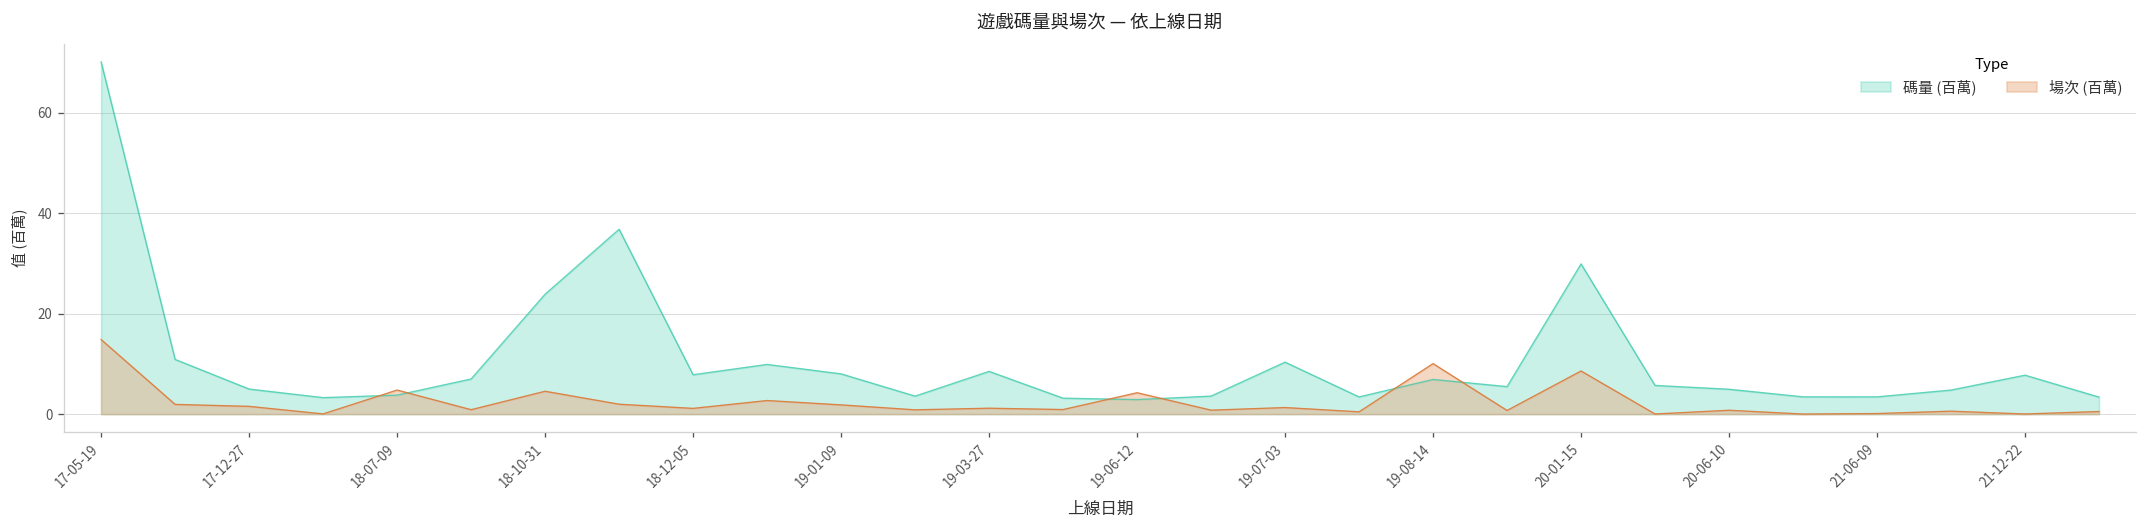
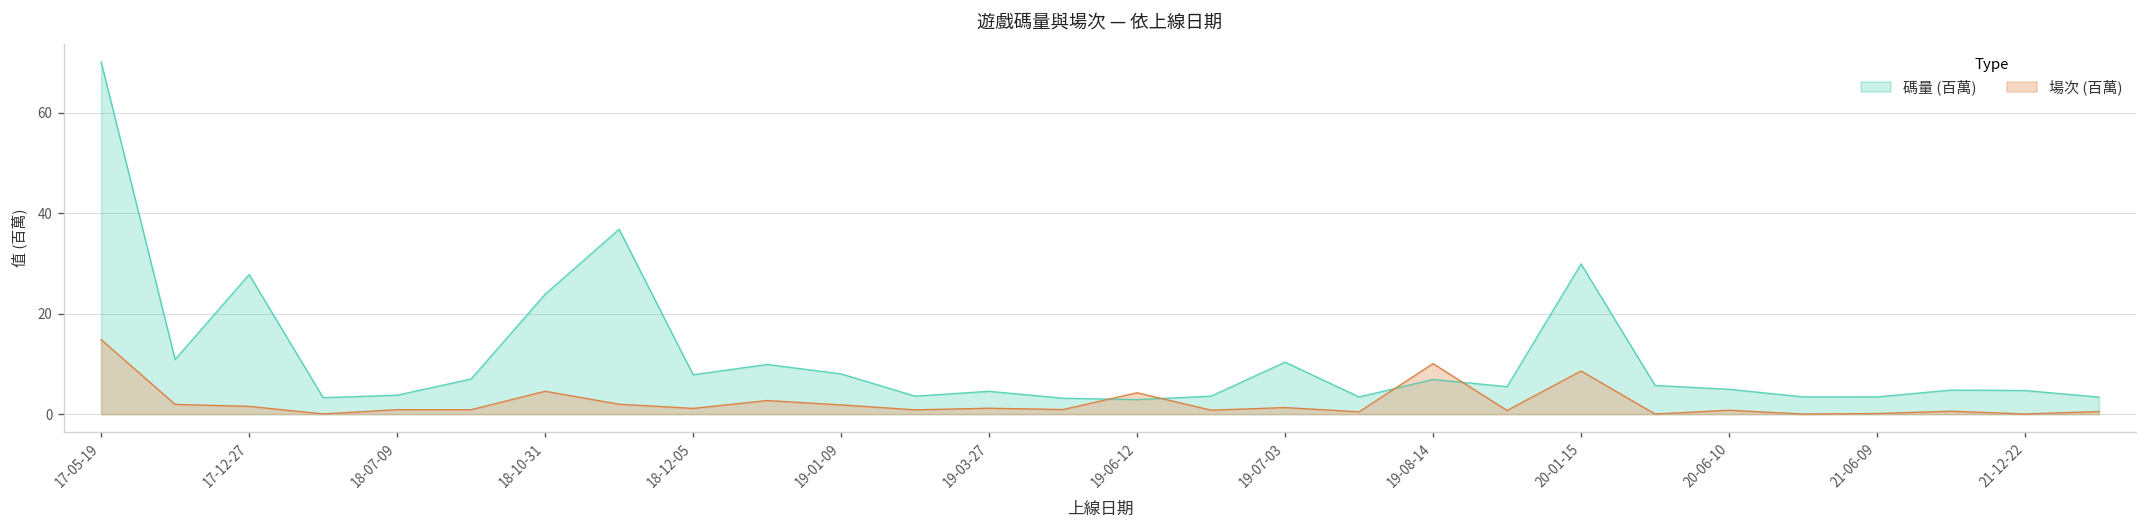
  {
    "碼量 (百萬)": {
      "17-05-19": 70,
-     "17-12-27": 5,
+     "17-12-27": 28,
      "18-07-09": 4,
      "18-10-31": 24,
      "18-12-05": 8,
      "19-01-09": 8,
-     "19-03-27": 9,
+     "19-03-27": 5,
      "19-06-12": 3,
      "19-07-03": 10,
      "19-08-14": 7,
      "20-01-15": 30,
      "20-06-10": 5,
      "21-06-09": 3,
-     "21-12-22": 8
+     "21-12-22": 5
    },
    "場次 (百萬)": {
      "17-05-19": 15,
      "17-12-27": 2,
-     "18-07-09": 5,
+     "18-07-09": 1,
      "18-10-31": 5,
      "18-12-05": 1,
      "19-01-09": 2,
      "19-03-27": 1,
      "19-06-12": 4,
      "19-07-03": 1,
      "19-08-14": 10,
      "20-01-15": 9,
      "20-06-10": 1,
      "21-06-09": 0,
      "21-12-22": 0
    }
  }
